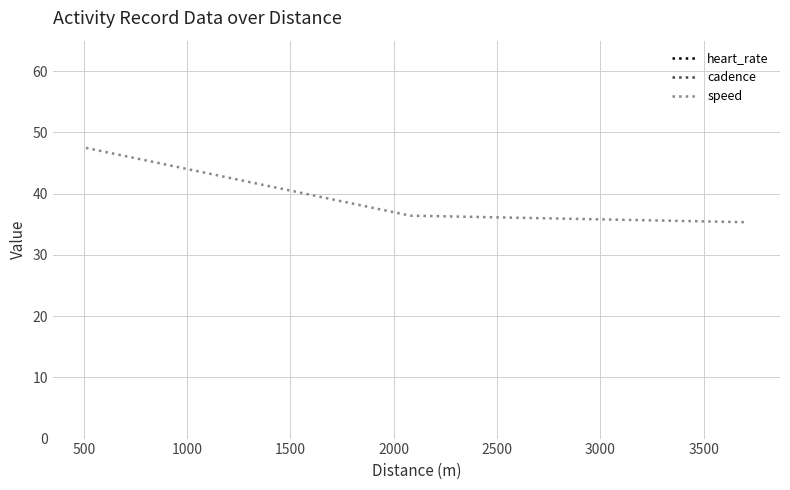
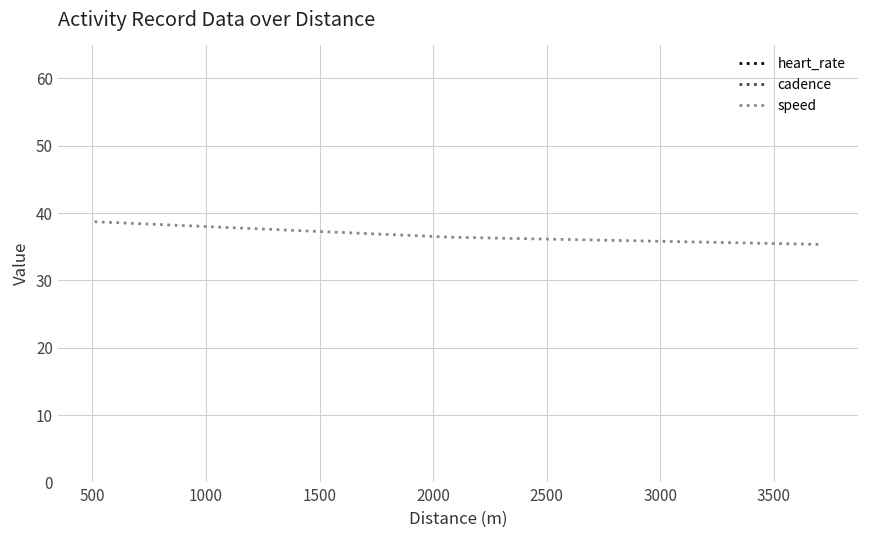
  {
    "speed": {
-     "500": 47
+     "500": 39
    }
  }
